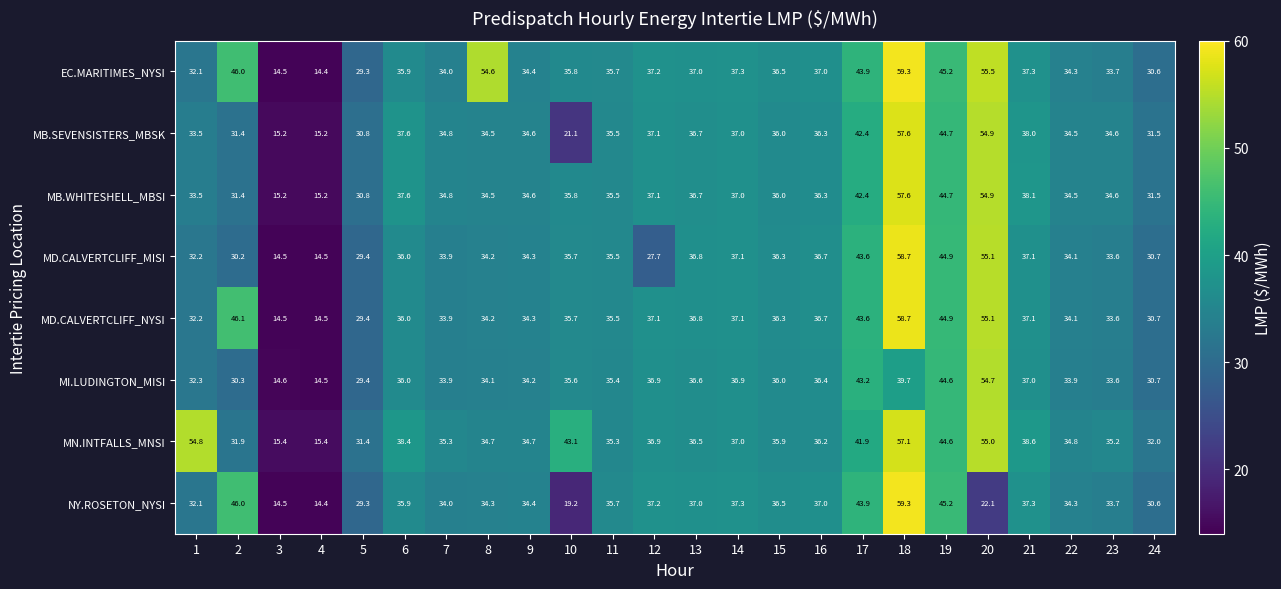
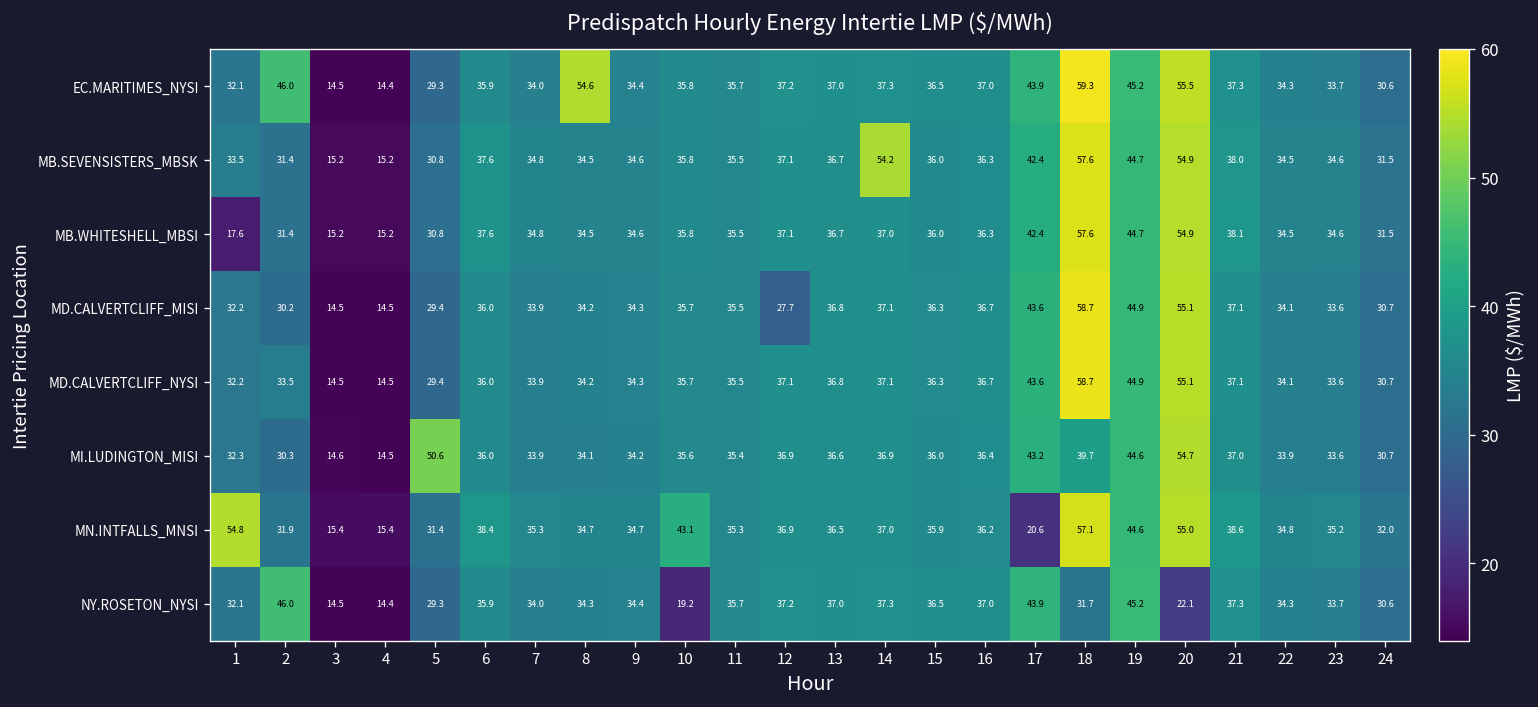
  {
    "EC.MARITIMES_NYSI": {
      "1": 32.1,
      "2": 46.0,
      "3": 14.5,
      "4": 14.4,
      "5": 29.3,
      "6": 35.9,
      "7": 34.0,
      "8": 54.6,
      "9": 34.4,
      "10": 35.8,
      "11": 35.7,
      "12": 37.2,
      "13": 37.0,
      "14": 37.3,
      "15": 36.5,
      "16": 37.0,
      "17": 43.9,
      "18": 59.3,
      "19": 45.2,
      "20": 55.5,
      "21": 37.3,
      "22": 34.3,
      "23": 33.7,
      "24": 30.6
    },
    "MB.SEVENSISTERS_MBSK": {
      "1": 33.5,
      "2": 31.4,
      "3": 15.2,
      "4": 15.2,
      "5": 30.8,
      "6": 37.6,
      "7": 34.8,
      "8": 34.5,
      "9": 34.6,
-     "10": 21.1,
+     "10": 35.8,
      "11": 35.5,
      "12": 37.1,
      "13": 36.7,
-     "14": 37.0,
+     "14": 54.2,
      "15": 36.0,
      "16": 36.3,
      "17": 42.4,
      "18": 57.6,
      "19": 44.7,
      "20": 54.9,
      "21": 38.0,
      "22": 34.5,
      "23": 34.6,
      "24": 31.5
    },
    "MB.WHITESHELL_MBSI": {
-     "1": 33.5,
+     "1": 17.6,
      "2": 31.4,
      "3": 15.2,
      "4": 15.2,
      "5": 30.8,
      "6": 37.6,
      "7": 34.8,
      "8": 34.5,
      "9": 34.6,
      "10": 35.8,
      "11": 35.5,
      "12": 37.1,
      "13": 36.7,
      "14": 37.0,
      "15": 36.0,
      "16": 36.3,
      "17": 42.4,
      "18": 57.6,
      "19": 44.7,
      "20": 54.9,
      "21": 38.1,
      "22": 34.5,
      "23": 34.6,
      "24": 31.5
    },
    "MD.CALVERTCLIFF_MISI": {
      "1": 32.2,
      "2": 30.2,
      "3": 14.5,
      "4": 14.5,
      "5": 29.4,
      "6": 36.0,
      "7": 33.9,
      "8": 34.2,
      "9": 34.3,
      "10": 35.7,
      "11": 35.5,
      "12": 27.7,
      "13": 36.8,
      "14": 37.1,
      "15": 36.3,
      "16": 36.7,
      "17": 43.6,
      "18": 58.7,
      "19": 44.9,
      "20": 55.1,
      "21": 37.1,
      "22": 34.1,
      "23": 33.6,
      "24": 30.7
    },
    "MD.CALVERTCLIFF_NYSI": {
      "1": 32.2,
-     "2": 46.1,
+     "2": 33.5,
      "3": 14.5,
      "4": 14.5,
      "5": 29.4,
      "6": 36.0,
      "7": 33.9,
      "8": 34.2,
      "9": 34.3,
      "10": 35.7,
      "11": 35.5,
      "12": 37.1,
      "13": 36.8,
      "14": 37.1,
      "15": 36.3,
      "16": 36.7,
      "17": 43.6,
      "18": 58.7,
      "19": 44.9,
      "20": 55.1,
      "21": 37.1,
      "22": 34.1,
      "23": 33.6,
      "24": 30.7
    },
    "MI.LUDINGTON_MISI": {
      "1": 32.3,
      "2": 30.3,
      "3": 14.6,
      "4": 14.5,
-     "5": 29.4,
+     "5": 50.6,
      "6": 36.0,
      "7": 33.9,
      "8": 34.1,
      "9": 34.2,
      "10": 35.6,
      "11": 35.4,
      "12": 36.9,
      "13": 36.6,
      "14": 36.9,
      "15": 36.0,
      "16": 36.4,
      "17": 43.2,
      "18": 39.7,
      "19": 44.6,
      "20": 54.7,
      "21": 37.0,
      "22": 33.9,
      "23": 33.6,
      "24": 30.7
    },
    "MN.INTFALLS_MNSI": {
      "1": 54.8,
      "2": 31.9,
      "3": 15.4,
      "4": 15.4,
      "5": 31.4,
      "6": 38.4,
      "7": 35.3,
      "8": 34.7,
      "9": 34.7,
      "10": 43.1,
      "11": 35.3,
      "12": 36.9,
      "13": 36.5,
      "14": 37.0,
      "15": 35.9,
      "16": 36.2,
-     "17": 41.9,
+     "17": 20.6,
      "18": 57.1,
      "19": 44.6,
      "20": 55.0,
      "21": 38.6,
      "22": 34.8,
      "23": 35.2,
      "24": 32.0
    },
    "NY.ROSETON_NYSI": {
      "1": 32.1,
      "2": 46.0,
      "3": 14.5,
      "4": 14.4,
      "5": 29.3,
      "6": 35.9,
      "7": 34.0,
      "8": 34.3,
      "9": 34.4,
      "10": 19.2,
      "11": 35.7,
      "12": 37.2,
      "13": 37.0,
      "14": 37.3,
      "15": 36.5,
      "16": 37.0,
      "17": 43.9,
-     "18": 59.3,
+     "18": 31.7,
      "19": 45.2,
      "20": 22.1,
      "21": 37.3,
      "22": 34.3,
      "23": 33.7,
      "24": 30.6
    }
  }
